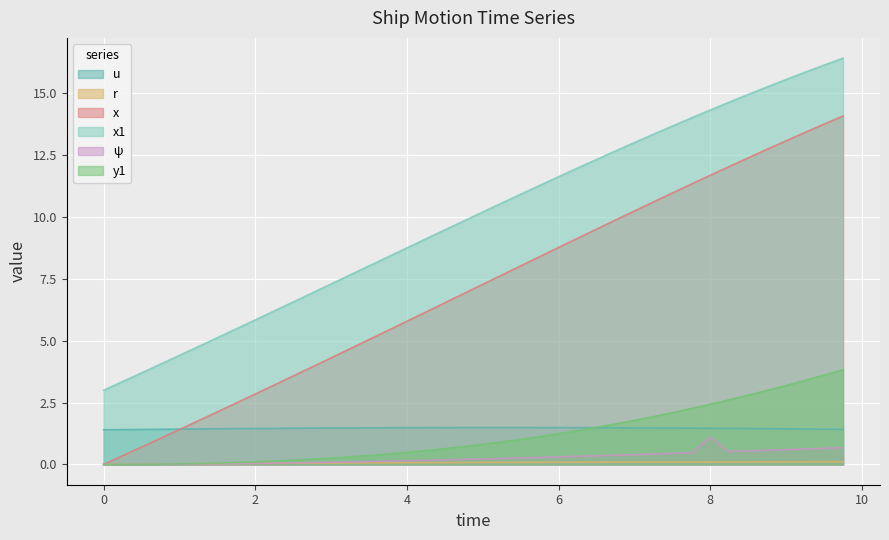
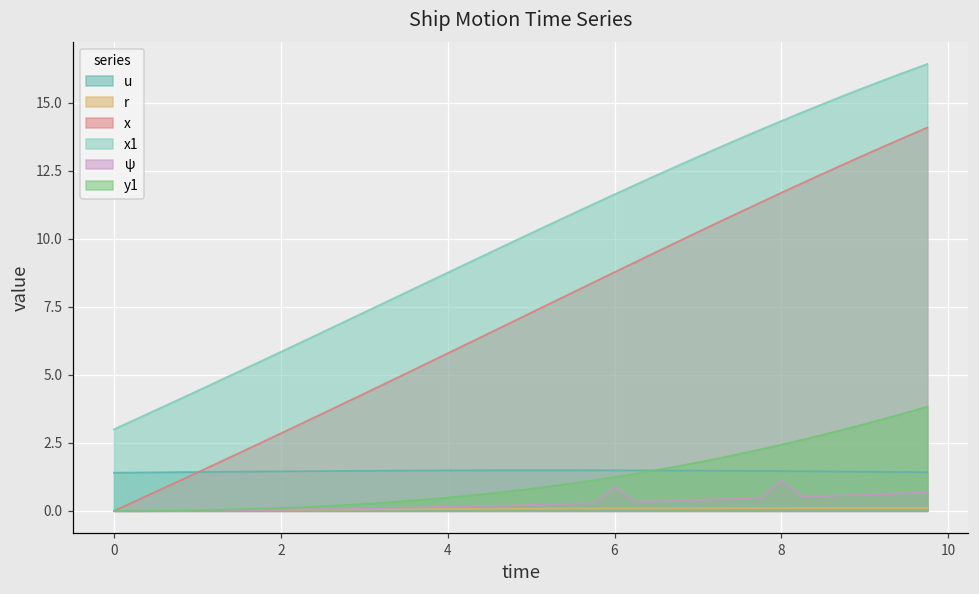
  {
    "ψ": {
-     "6": 0.3,
+     "6": 0.9,
      "8": 1.1
    }
  }
